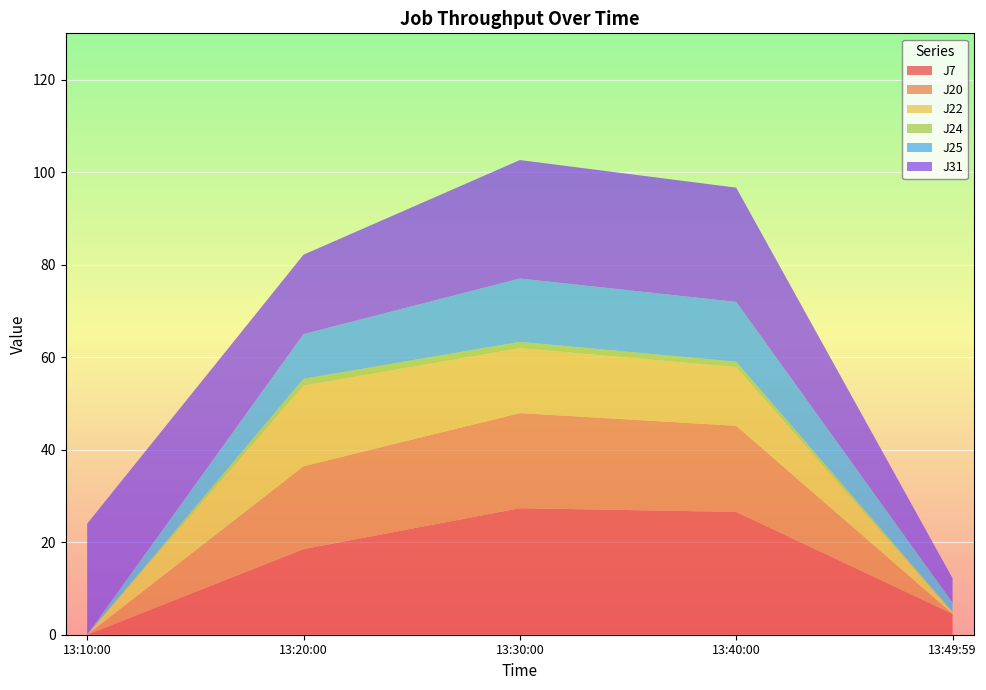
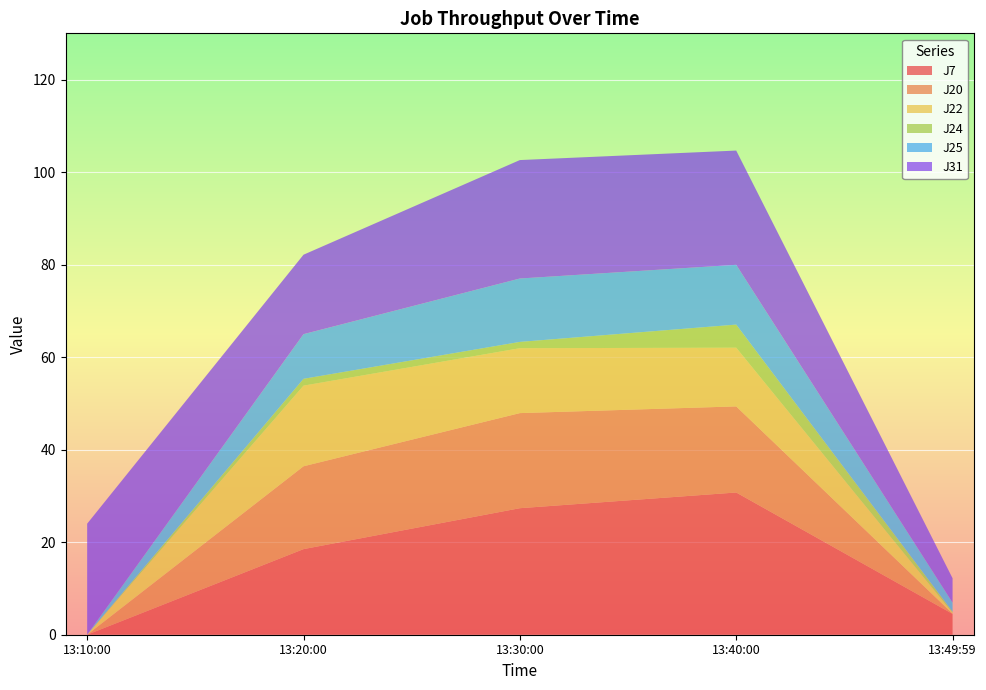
  {
    "J7": {
      "13:20:00": 19,
      "13:30:00": 27,
-     "13:40:00": 27
+     "13:40:00": 31
    },
    "J20": {
      "13:20:00": 18,
      "13:30:00": 21,
      "13:40:00": 19
    },
    "J22": {
      "13:20:00": 17,
      "13:30:00": 14,
      "13:40:00": 13
    },
    "J24": {
      "13:20:00": 1,
      "13:30:00": 1,
-     "13:40:00": 1
+     "13:40:00": 5
    },
    "J25": {
      "13:20:00": 10,
      "13:30:00": 14,
      "13:40:00": 13,
      "13:49:59": 2
    },
    "J31": {
      "13:10:00": 24,
      "13:20:00": 17,
      "13:30:00": 26,
      "13:40:00": 25,
      "13:49:59": 5
    }
  }
